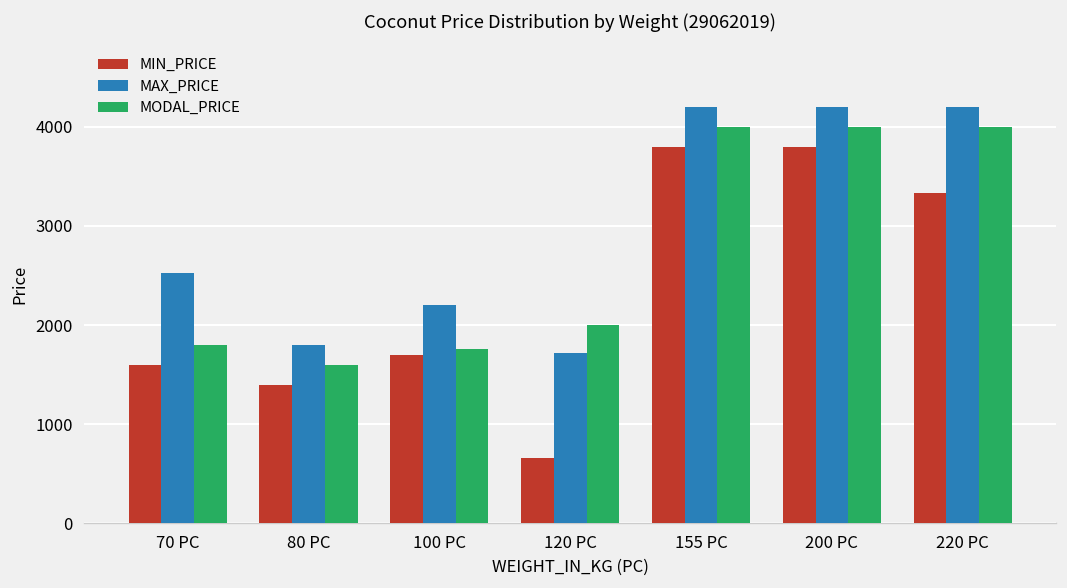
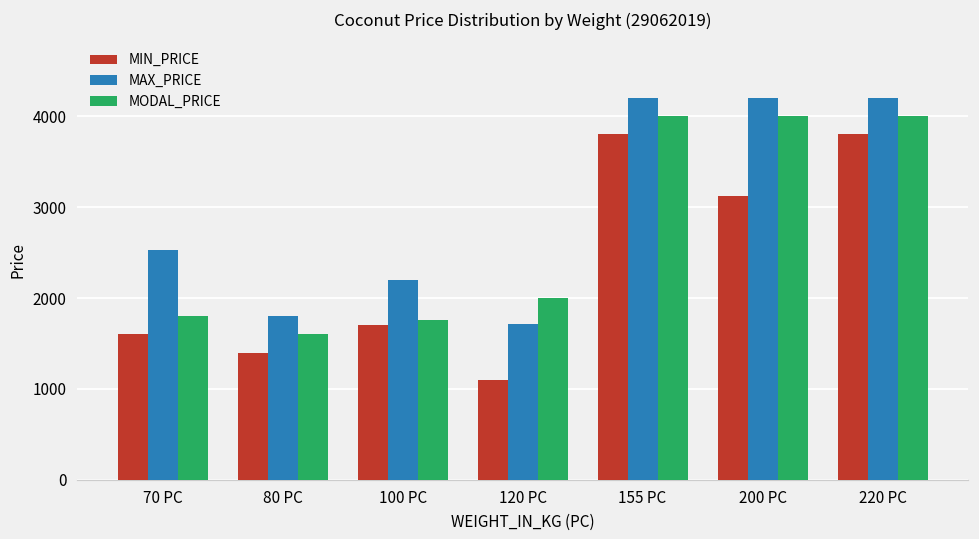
  {
    "MIN_PRICE": {
      "70 PC": 1600,
      "80 PC": 1400,
      "100 PC": 1700,
-     "120 PC": 700,
+     "120 PC": 1100,
      "155 PC": 3800,
-     "200 PC": 3800,
-     "220 PC": 3300
+     "200 PC": 3100,
+     "220 PC": 3800
    },
    "MAX_PRICE": {
      "70 PC": 2500,
      "80 PC": 1800,
      "100 PC": 2200,
      "120 PC": 1700,
      "155 PC": 4200,
      "200 PC": 4200,
      "220 PC": 4200
    },
    "MODAL_PRICE": {
      "70 PC": 1800,
      "80 PC": 1600,
      "100 PC": 1800,
      "120 PC": 2000,
      "155 PC": 4000,
      "200 PC": 4000,
      "220 PC": 4000
    }
  }
